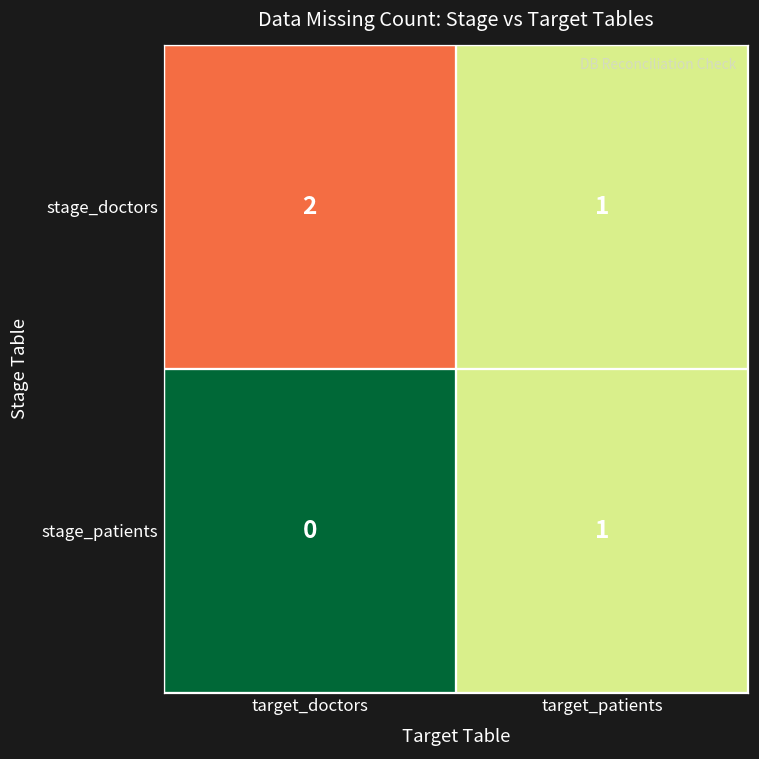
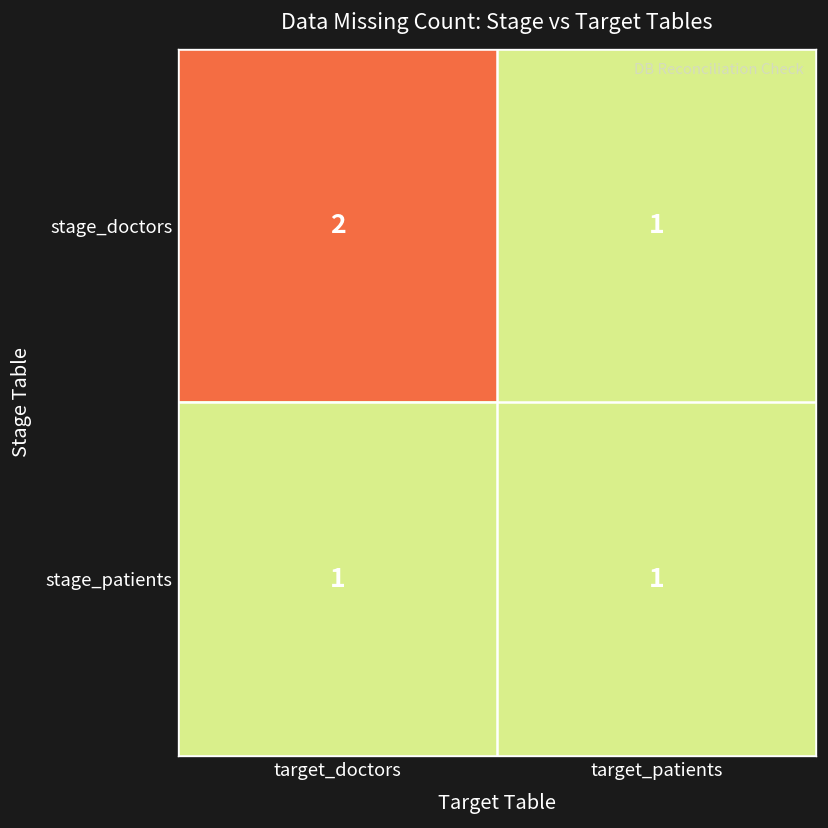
  {
    "stage_doctors": {
      "target_doctors": 2
    },
    "stage_patients": {
-     "target_doctors": 0,
+     "target_doctors": 1,
      "target_patients": 1
    }
  }
